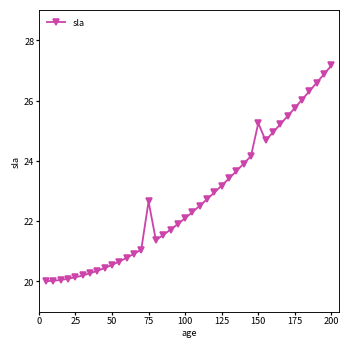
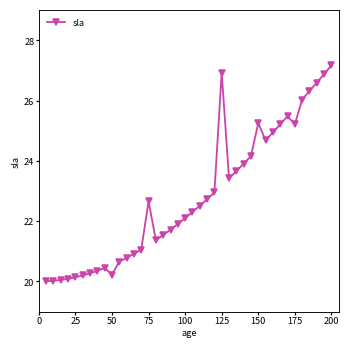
  {
    "25": 20.1,
-   "50": 20.5,
+   "50": 20.2,
    "75": 22.7,
    "100": 22.1,
-   "125": 23.2,
+   "125": 26.9,
    "150": 25.3,
-   "175": 25.8,
+   "175": 25.2,
    "200": 27.2
  }
